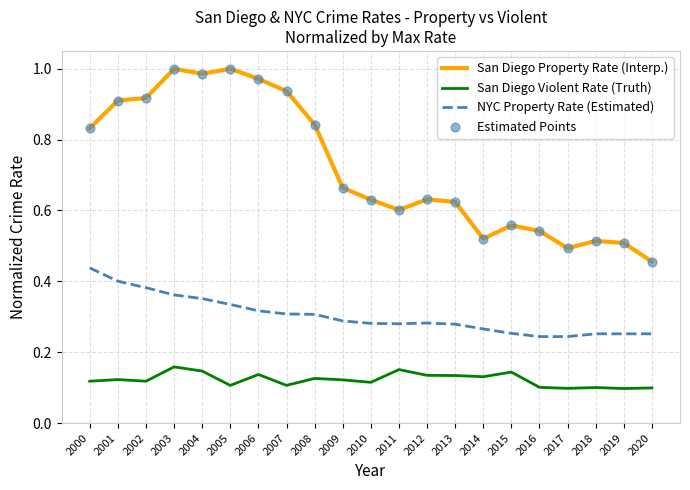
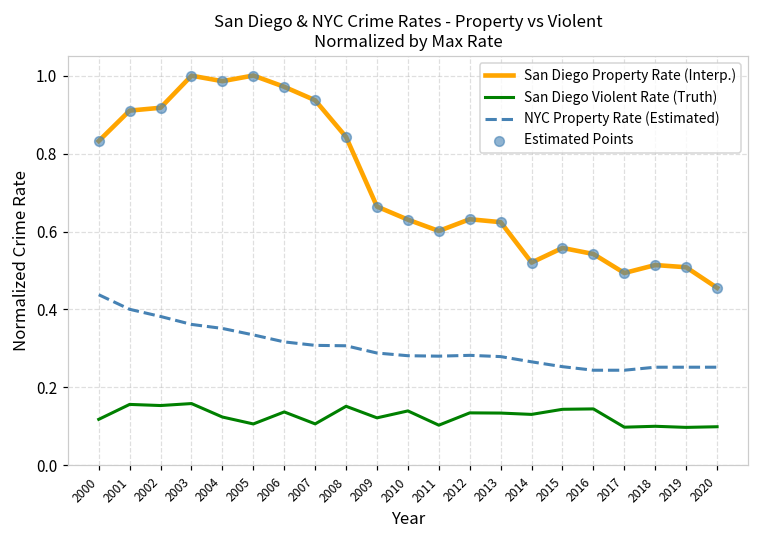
  {
    "San Diego Violent Rate (Truth)": {
      "2000": 0.12,
-     "2001": 0.12,
-     "2002": 0.12,
+     "2001": 0.16,
+     "2002": 0.15,
      "2003": 0.16,
-     "2004": 0.15,
+     "2004": 0.12,
      "2005": 0.11,
      "2006": 0.14,
      "2007": 0.11,
-     "2008": 0.13,
+     "2008": 0.15,
      "2009": 0.12,
-     "2010": 0.12,
-     "2011": 0.15,
+     "2010": 0.14,
+     "2011": 0.10,
      "2012": 0.13,
      "2013": 0.13,
      "2014": 0.13,
      "2015": 0.14,
-     "2016": 0.10,
+     "2016": 0.15,
      "2017": 0.10,
      "2018": 0.10,
      "2019": 0.10,
      "2020": 0.10
    }
  }
